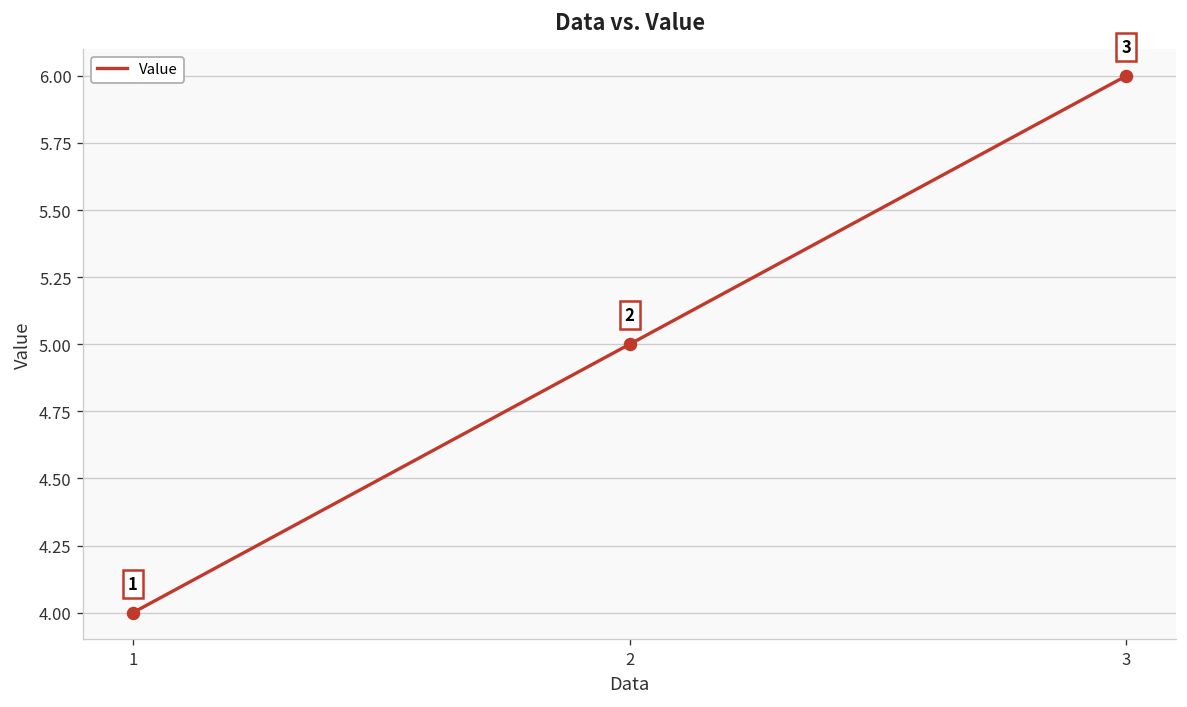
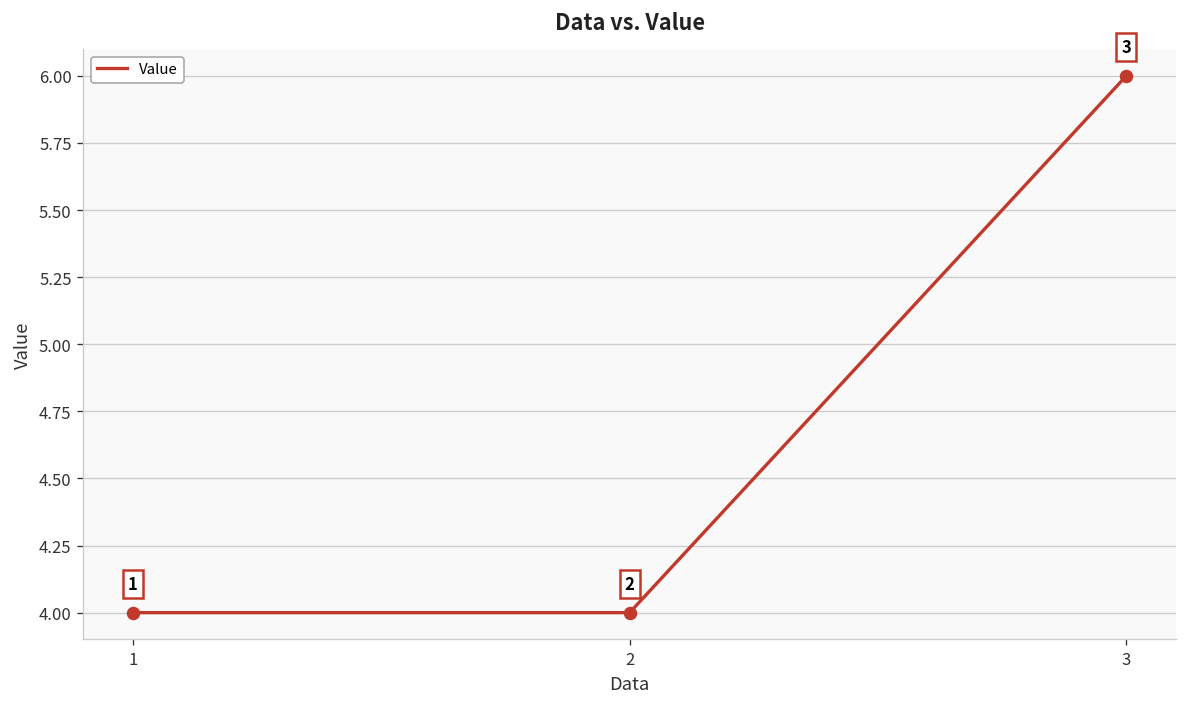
  {
-   "2": 5
+   "2": 4
  }
